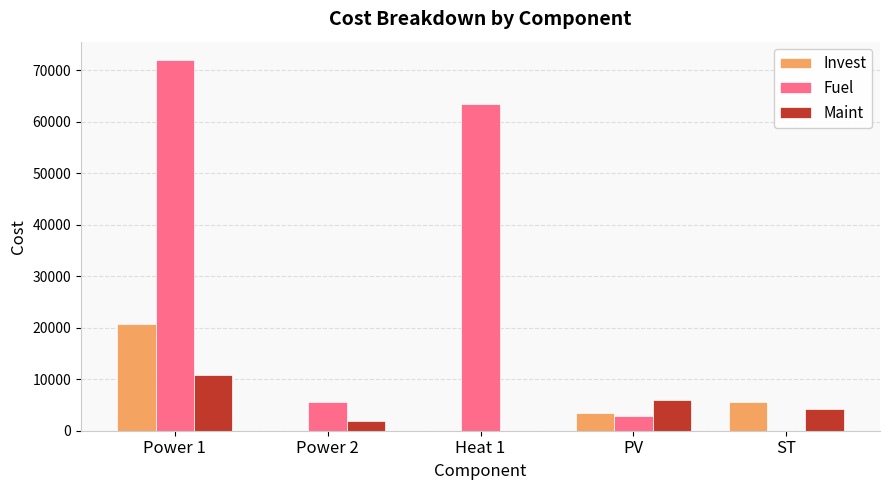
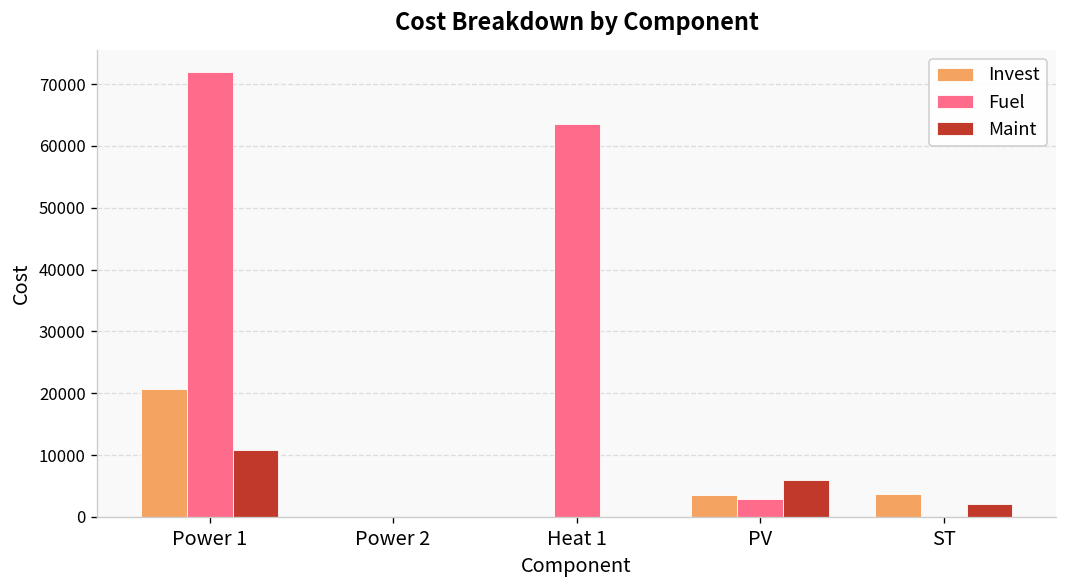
  {
    "Invest": {
      "Power 1": 21000,
      "Power 2": 0,
      "Heat 1": 0,
      "PV": 4000,
-     "ST": 6000
+     "ST": 4000
    },
    "Fuel": {
      "Power 1": 72000,
-     "Power 2": 6000,
+     "Power 2": 0,
      "Heat 1": 63000,
      "PV": 3000,
      "ST": 0
    },
    "Maint": {
      "Power 1": 11000,
-     "Power 2": 2000,
+     "Power 2": 0,
      "Heat 1": 0,
      "PV": 6000,
-     "ST": 4000
+     "ST": 2000
    }
  }
